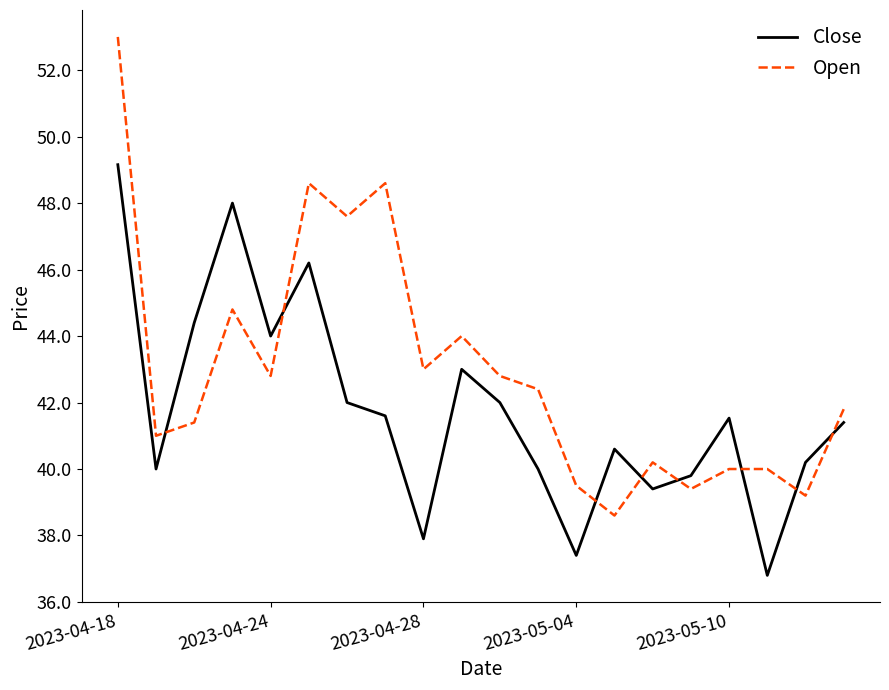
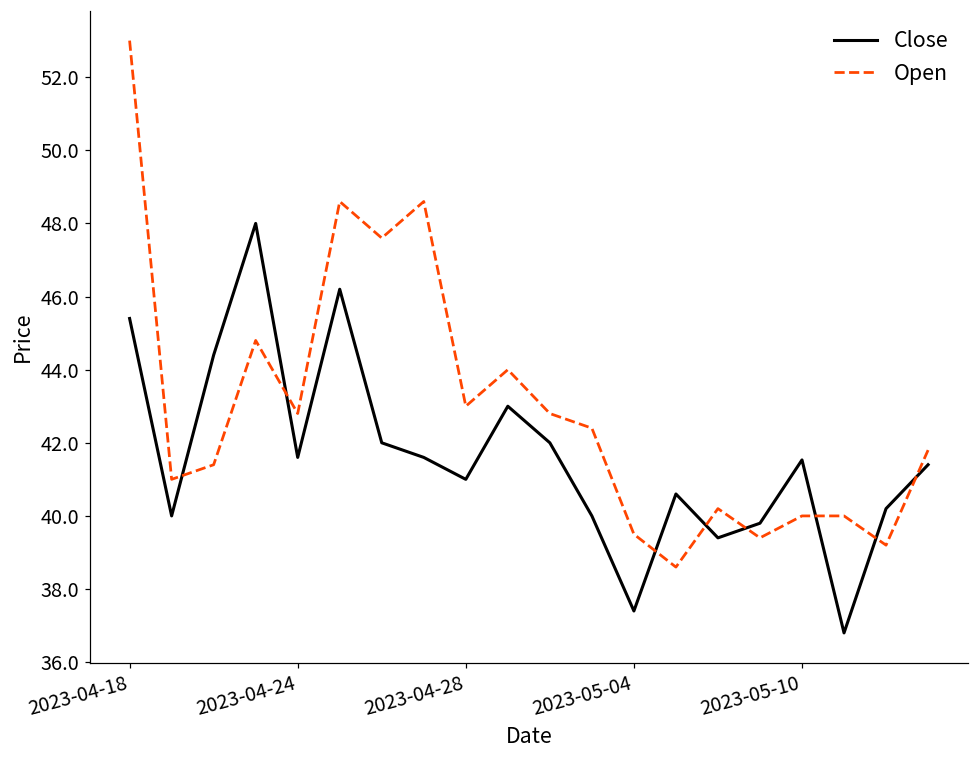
  {
    "Close": {
-     "2023-04-18": 49.2,
-     "2023-04-24": 44.0,
-     "2023-04-28": 37.9,
+     "2023-04-18": 45.4,
+     "2023-04-24": 41.6,
+     "2023-04-28": 41.0,
      "2023-05-04": 37.4,
      "2023-05-10": 41.5
    },
    "Open": {
      "2023-04-18": 53.0,
      "2023-04-24": 42.8,
      "2023-04-28": 43.0,
      "2023-05-04": 39.5,
      "2023-05-10": 40.0
    }
  }
